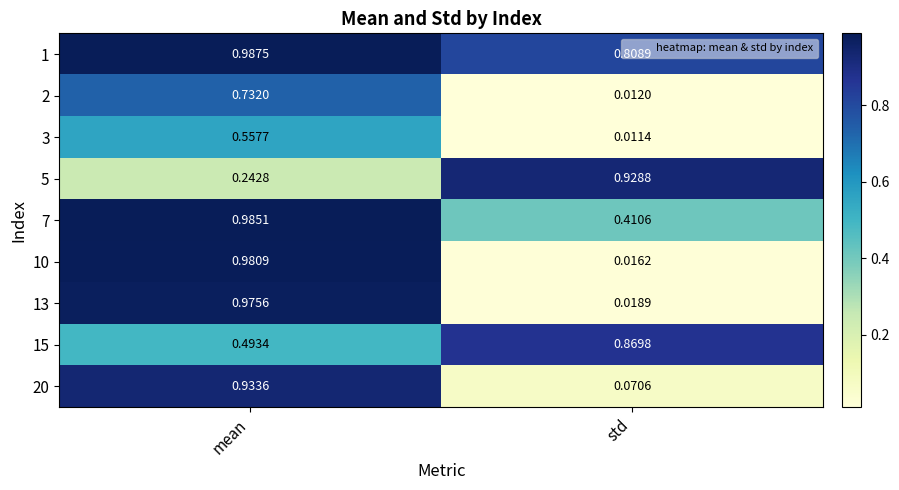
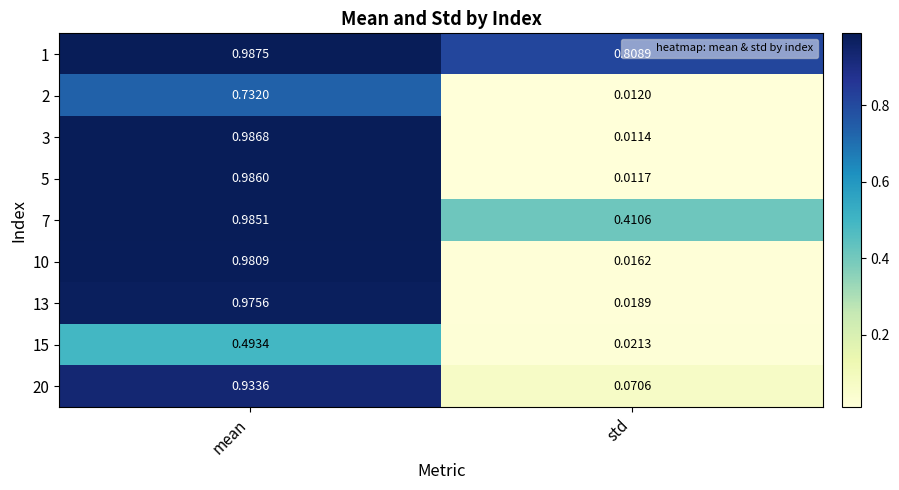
  {
    "1": {
      "mean": 0.9875
    },
    "2": {
      "mean": 0.7320,
      "std": 0.0120
    },
    "3": {
-     "mean": 0.5577,
+     "mean": 0.9868,
      "std": 0.0114
    },
    "5": {
-     "mean": 0.2428,
-     "std": 0.9288
+     "mean": 0.9860,
+     "std": 0.0117
    },
    "7": {
      "mean": 0.9851,
      "std": 0.4106
    },
    "10": {
      "mean": 0.9809,
      "std": 0.0162
    },
    "13": {
      "mean": 0.9756,
      "std": 0.0189
    },
    "15": {
      "mean": 0.4934,
-     "std": 0.8698
+     "std": 0.0213
    },
    "20": {
      "mean": 0.9336,
      "std": 0.0706
    }
  }
